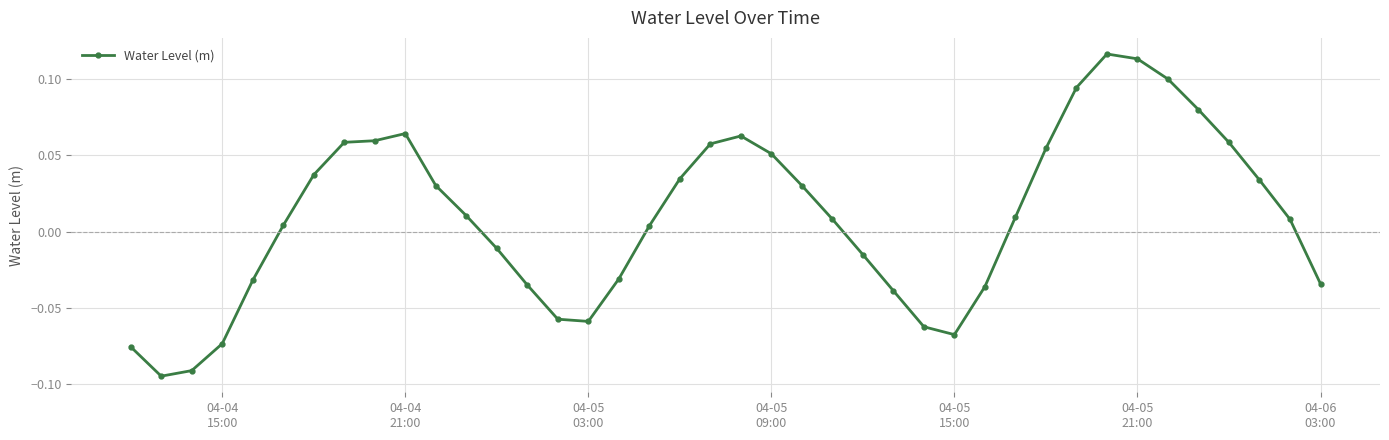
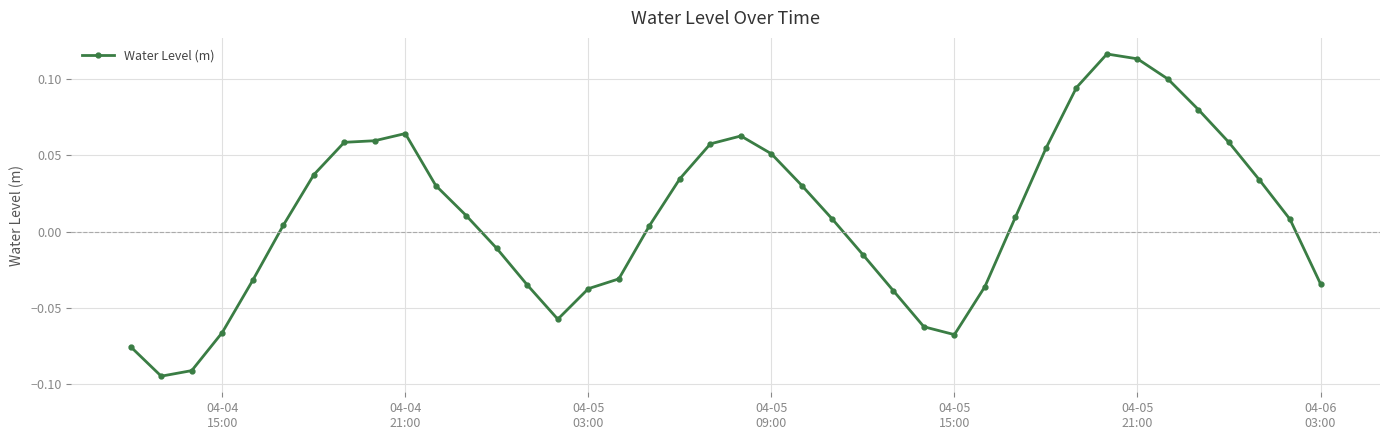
  {
-   "04-04 15:00": -0.073,
+   "04-04 15:00": -0.066,
    "04-04 21:00": 0.064,
-   "04-05 03:00": -0.059,
+   "04-05 03:00": -0.037,
    "04-05 09:00": 0.051,
    "04-05 15:00": -0.067,
    "04-05 21:00": 0.113,
    "04-06 03:00": -0.034
  }
